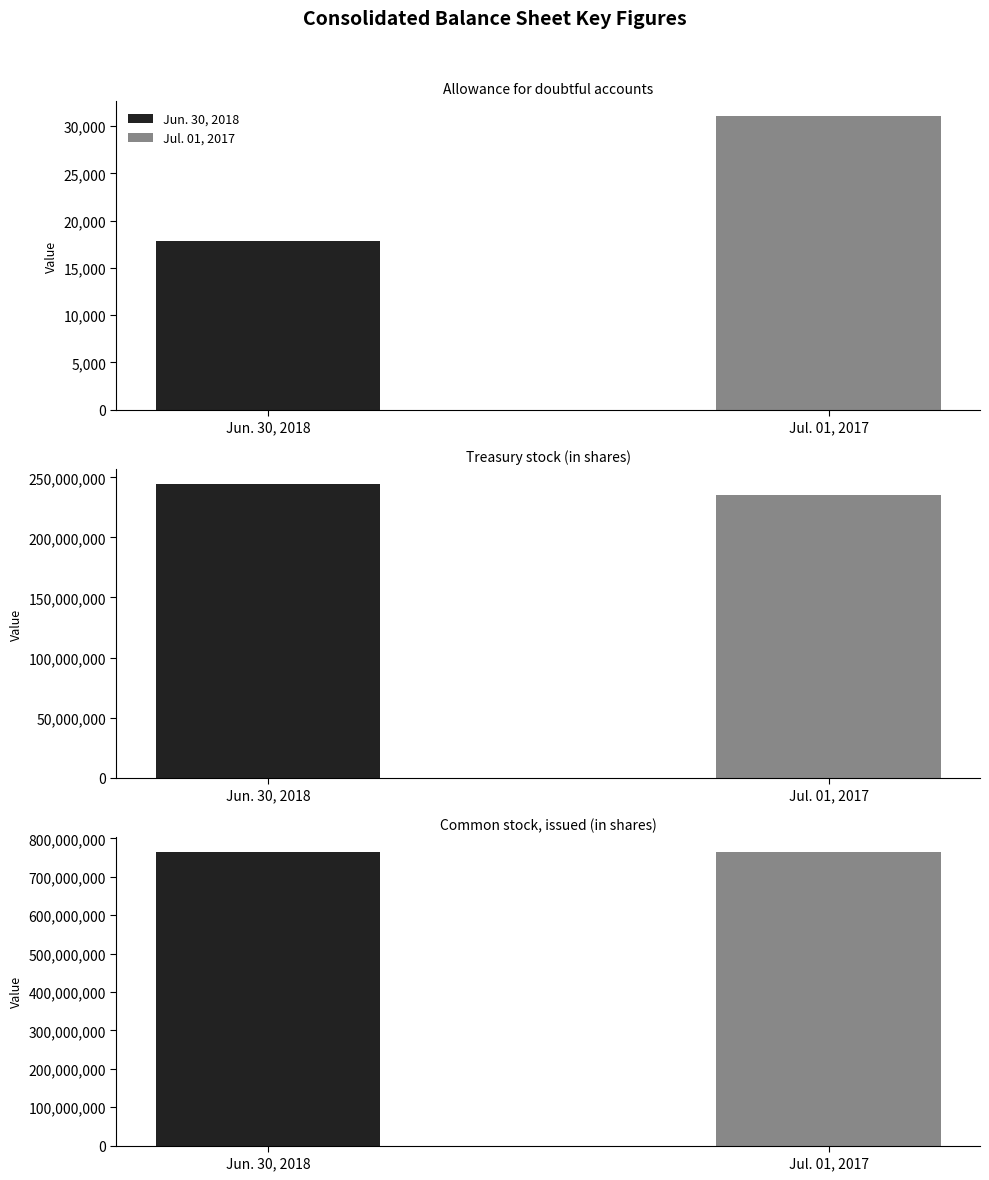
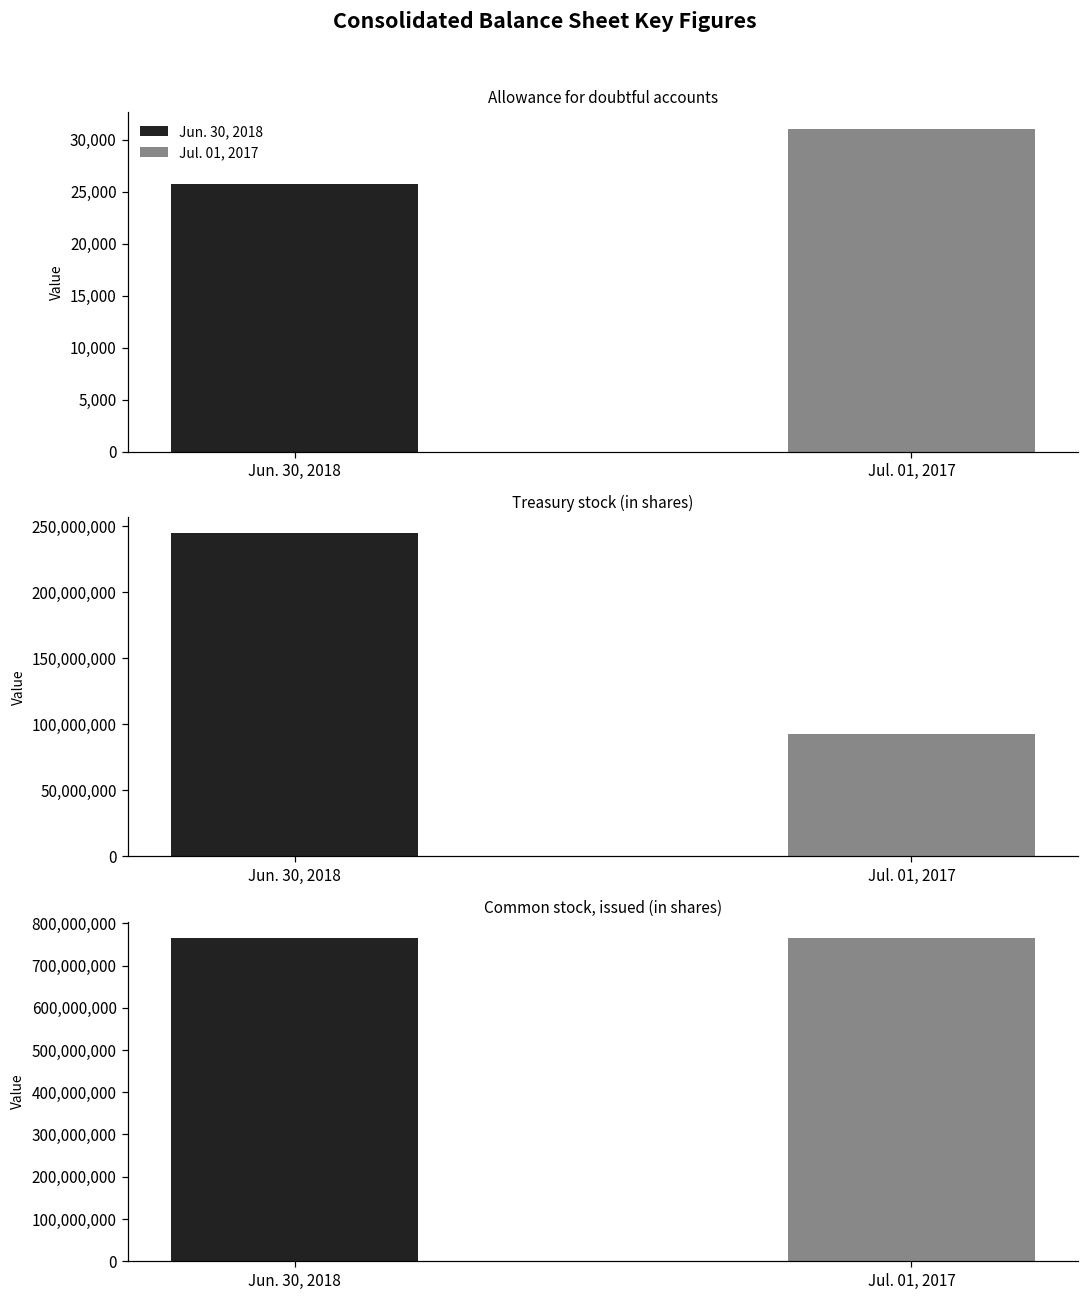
  {
    "Allowance for doubtful accounts": {
-     "Jun. 30, 2018": "18,000",
+     "Jun. 30, 2018": "26,000",
      "Jul. 01, 2017": "31,000"
    },
    "Treasury stock (in shares)": {
      "Jun. 30, 2018": "245,000,000",
-     "Jul. 01, 2017": "235,000,000"
+     "Jul. 01, 2017": "93,000,000"
    },
    "Common stock, issued (in shares)": {
      "Jun. 30, 2018": "770,000,000",
      "Jul. 01, 2017": "770,000,000"
    }
  }
